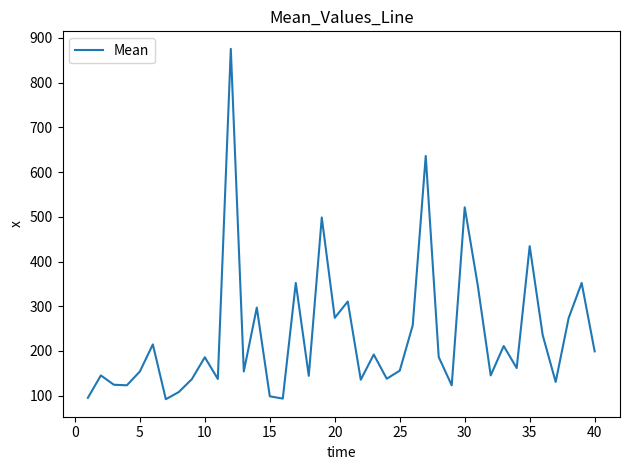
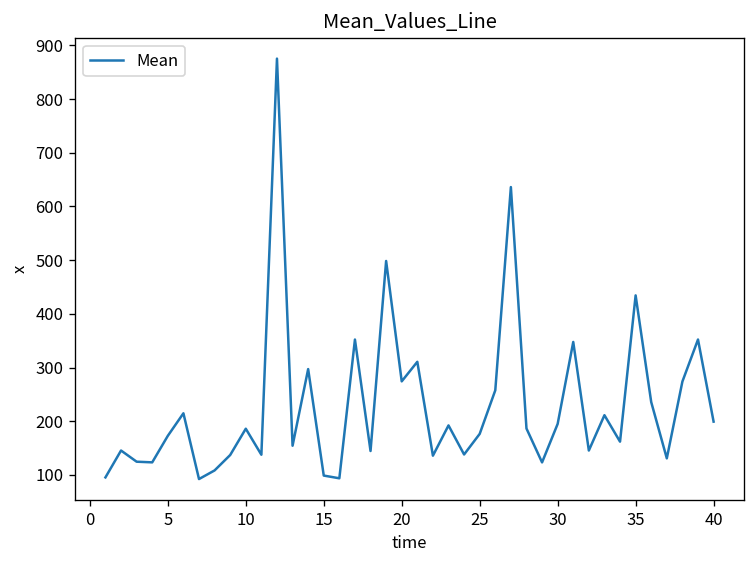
  {
-   "5": 150,
+   "5": 170,
    "10": 190,
    "15": 100,
    "20": 270,
-   "25": 160,
-   "30": 520,
+   "25": 180,
+   "30": 190,
    "35": 430,
    "40": 200
  }
